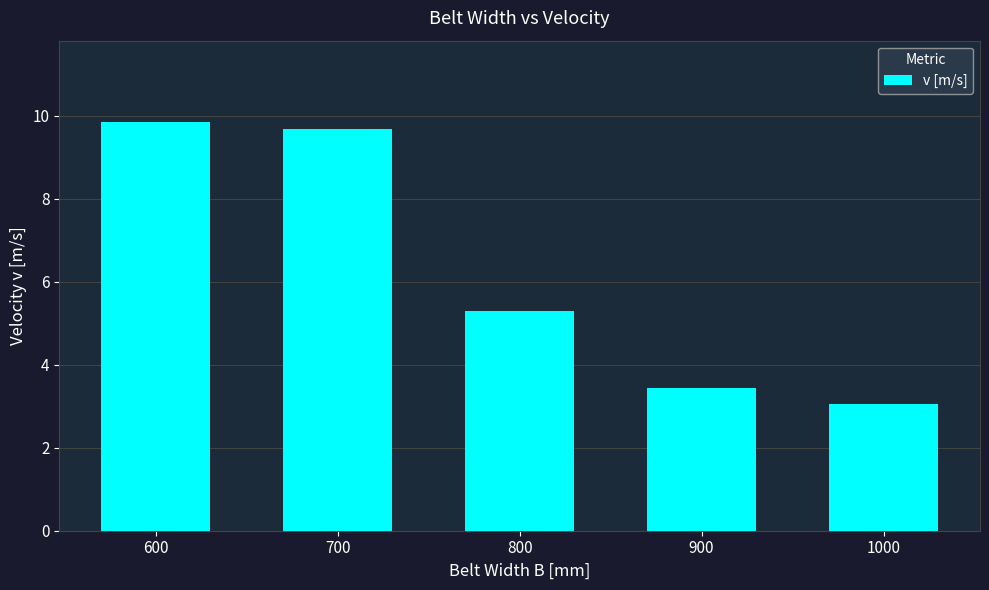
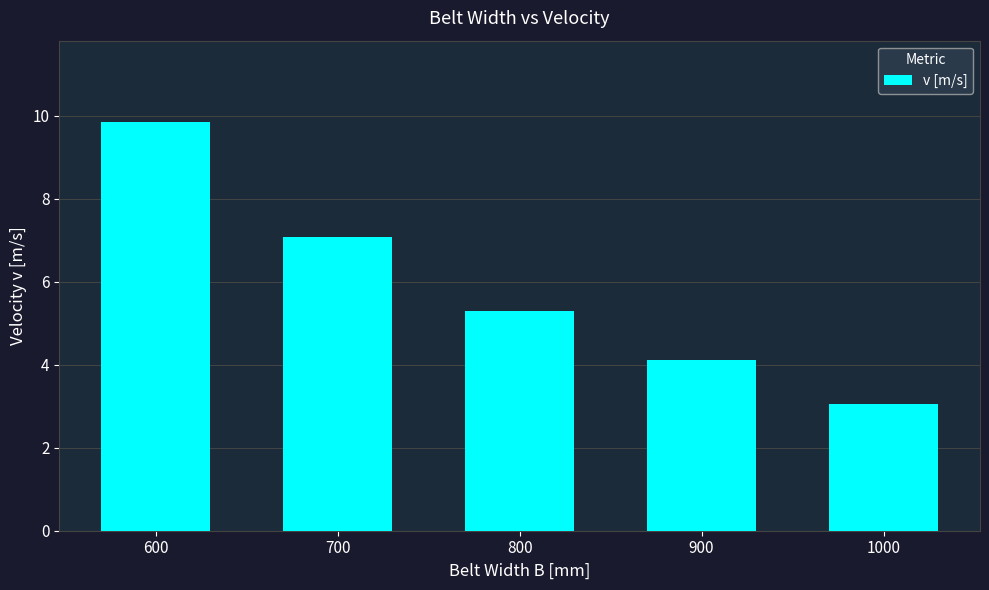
  {
    "600": 9.8,
-   "700": 9.7,
+   "700": 7.1,
    "800": 5.3,
-   "900": 3.4,
+   "900": 4.1,
    "1000": 3.0
  }
